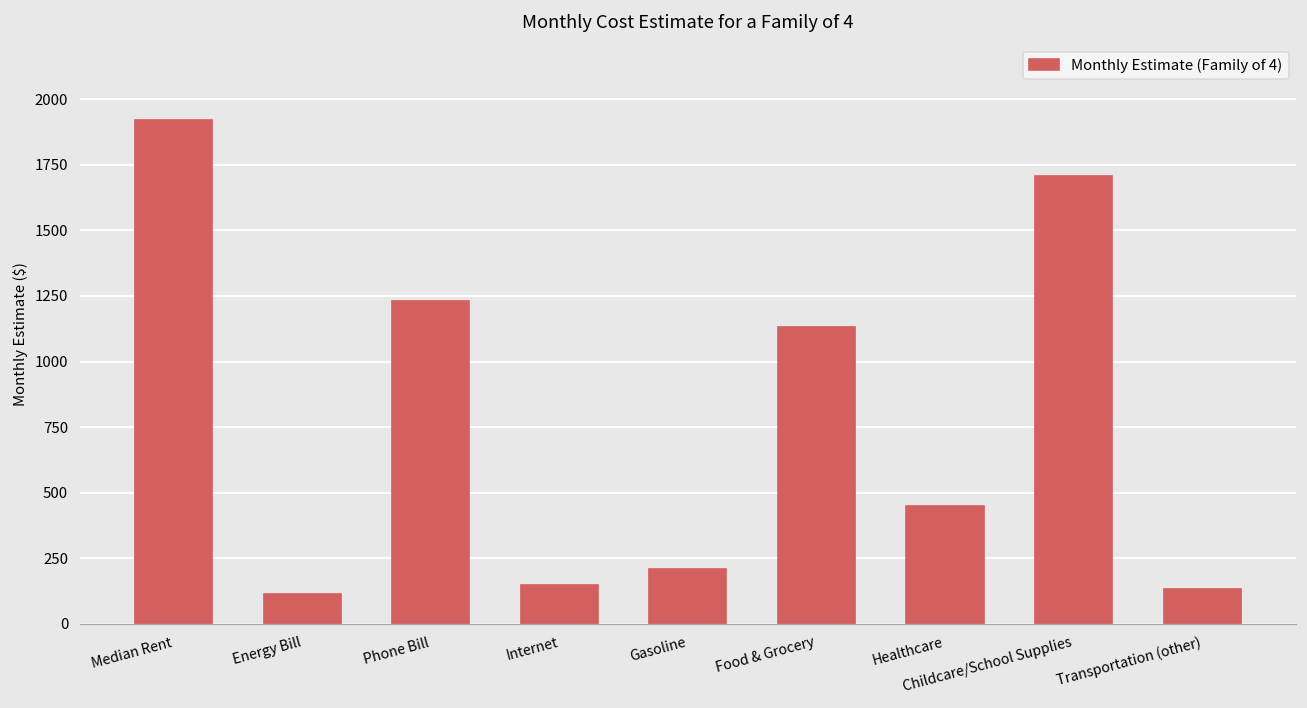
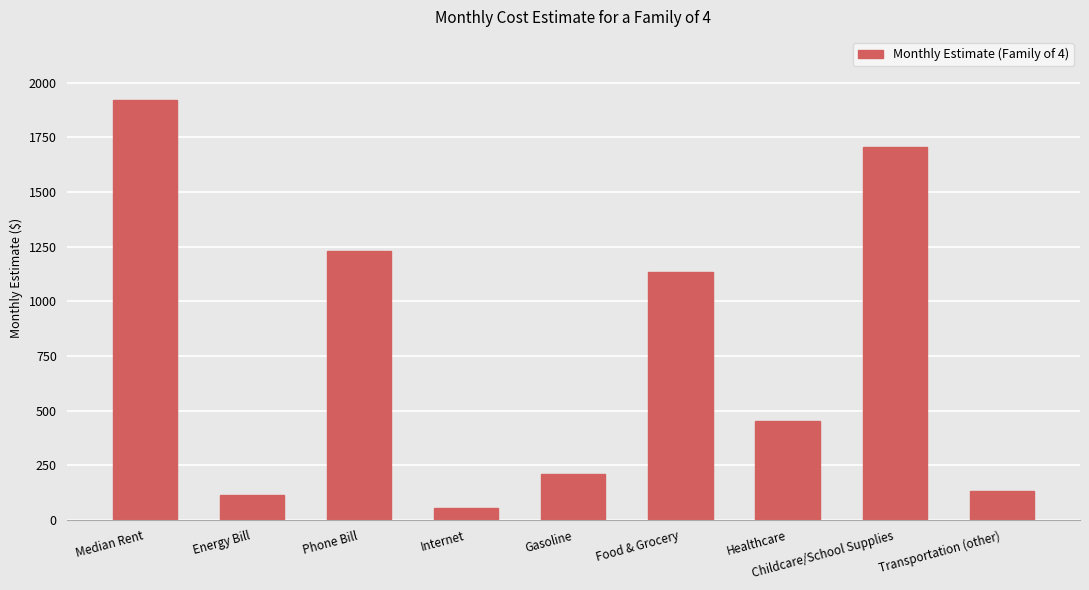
  {
    "Median Rent": 1920,
    "Energy Bill": 110,
    "Phone Bill": 1230,
-   "Internet": 150,
+   "Internet": 50,
    "Gasoline": 210,
    "Food & Grocery": 1130,
    "Healthcare": 450,
    "Childcare/School Supplies": 1710,
    "Transportation (other)": 130
  }
